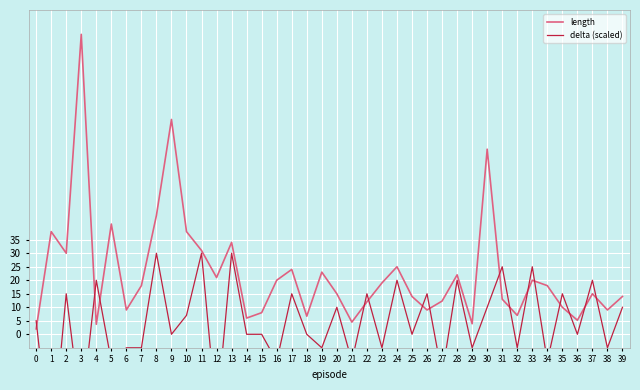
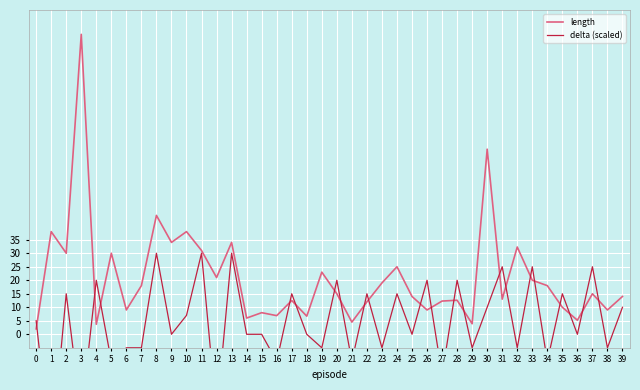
  {
    "length": {
      "0": 2,
      "1": 38,
      "2": 30,
      "3": 111,
      "4": 4,
-     "5": 41,
+     "5": 30,
      "6": 9,
      "7": 18,
      "8": 44,
-     "9": 80,
+     "9": 34,
      "10": 38,
      "11": 31,
      "12": 21,
      "13": 34,
      "14": 6,
      "15": 8,
-     "16": 20,
-     "17": 24,
+     "16": 7,
+     "17": 13,
      "18": 7,
      "19": 23,
      "20": 15,
      "21": 5,
      "22": 12,
      "23": 19,
      "24": 25,
      "25": 14,
      "26": 9,
      "27": 12,
-     "28": 22,
+     "28": 13,
      "29": 4,
      "30": 69,
      "31": 13,
-     "32": 7,
+     "32": 32,
      "33": 20,
      "34": 18,
      "35": 10,
      "36": 5,
      "37": 15,
      "38": 9,
      "39": 14
    },
    "delta (scaled)": {
      "0": 5,
      "2": 15,
      "4": 20,
      "6": -5,
      "7": -5,
      "8": 30,
      "9": 0,
      "10": 7,
      "11": 30,
      "13": 30,
      "14": 0,
      "15": 0,
      "17": 15,
      "18": 0,
      "19": -5,
-     "20": 10,
+     "20": 20,
      "22": 15,
      "23": -5,
-     "24": 20,
+     "24": 15,
      "25": 0,
-     "26": 15,
+     "26": 20,
      "28": 20,
      "29": -5,
      "30": 10,
      "31": 25,
      "32": -5,
      "33": 25,
      "35": 15,
      "36": 0,
-     "37": 20,
+     "37": 25,
      "38": -5,
      "39": 10
    }
  }
